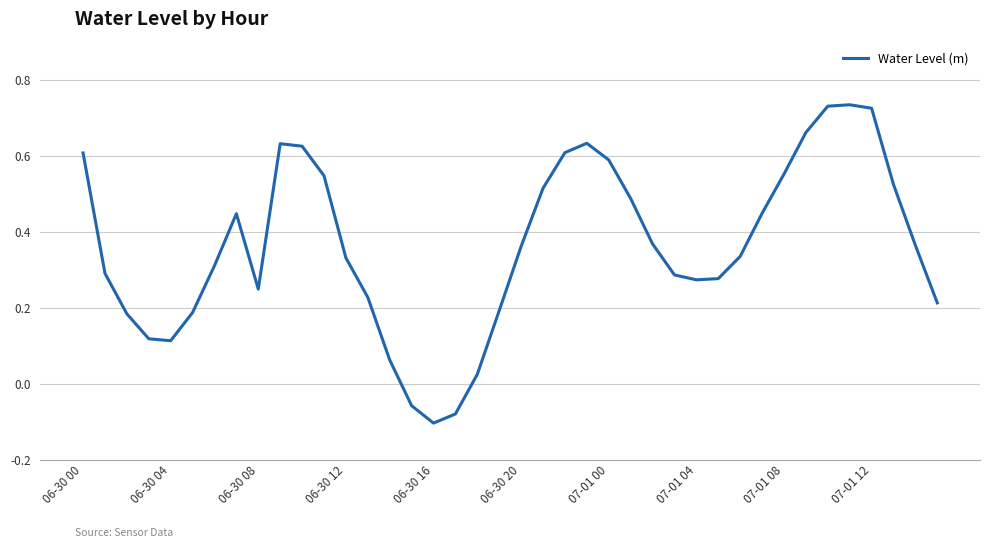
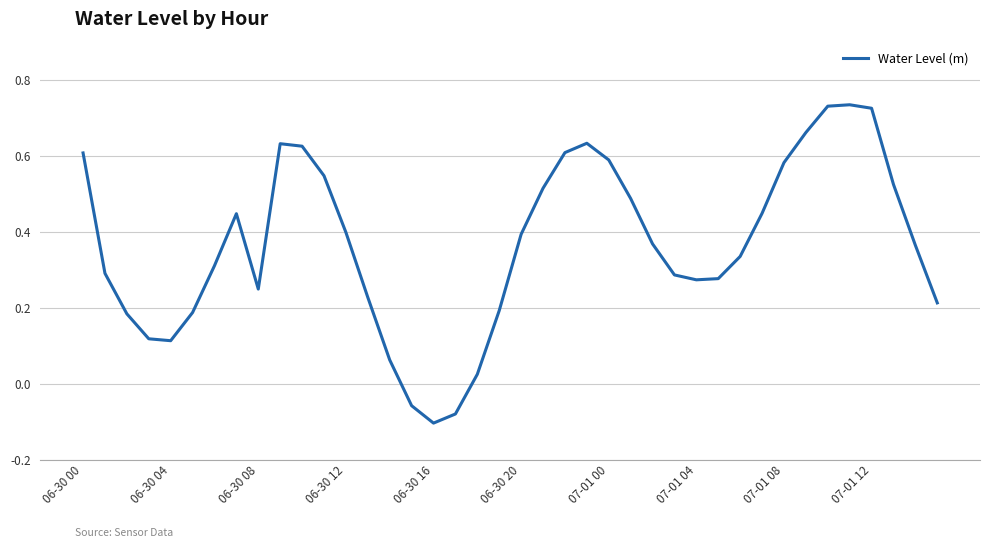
  {
    "06-30 00": 0.61,
    "06-30 04": 0.11,
    "06-30 08": 0.25,
-   "06-30 12": 0.33,
+   "06-30 12": 0.40,
    "06-30 16": -0.10,
-   "06-30 20": 0.36,
+   "06-30 20": 0.39,
    "07-01 00": 0.59,
    "07-01 04": 0.27,
-   "07-01 08": 0.55,
+   "07-01 08": 0.58,
    "07-01 12": 0.72
  }
